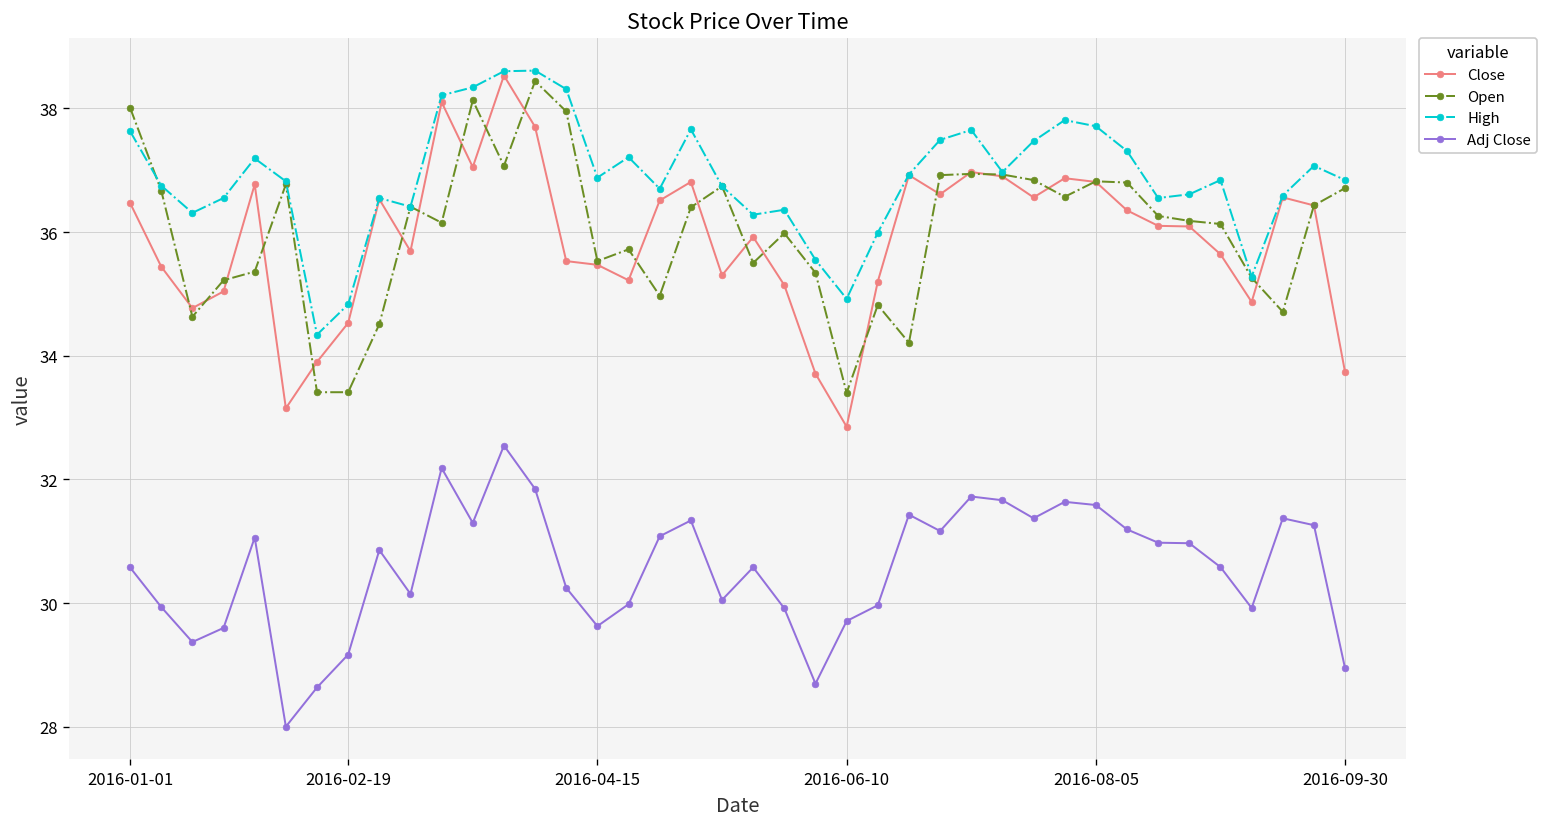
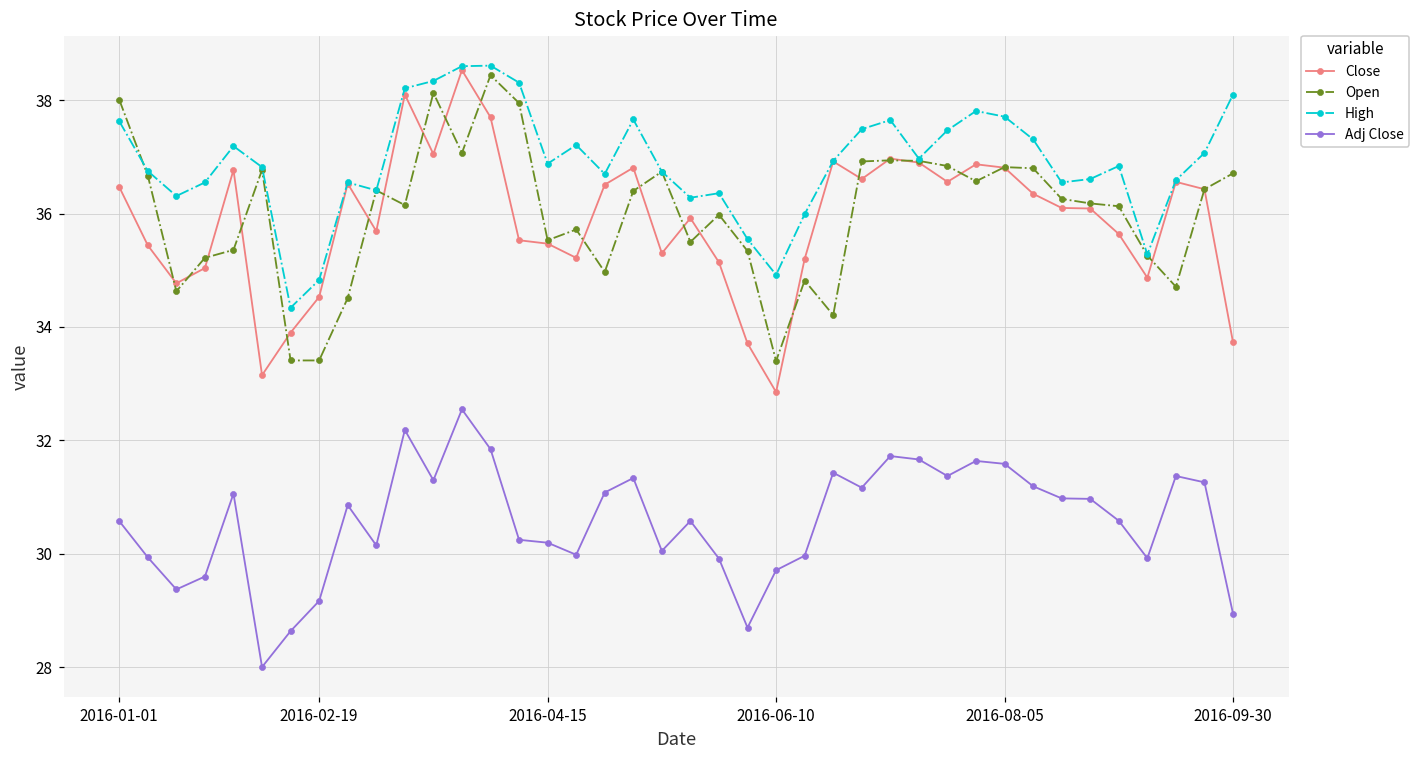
  {
    "Close": {
      "2016-01-01": 36.5,
      "2016-02-19": 34.5,
      "2016-04-15": 35.5,
      "2016-06-10": 32.9,
      "2016-09-30": 33.7
    },
    "Open": {
      "2016-01-01": 38.0,
      "2016-02-19": 33.4,
      "2016-04-15": 35.5,
      "2016-06-10": 33.4,
      "2016-09-30": 36.7
    },
    "High": {
      "2016-01-01": 37.6,
      "2016-02-19": 34.8,
      "2016-04-15": 36.9,
      "2016-06-10": 34.9,
      "2016-08-05": 37.7,
-     "2016-09-30": 36.8
+     "2016-09-30": 38.1
    },
    "Adj Close": {
      "2016-01-01": 30.6,
      "2016-02-19": 29.2,
-     "2016-04-15": 29.6,
+     "2016-04-15": 30.2,
      "2016-06-10": 29.7,
      "2016-08-05": 31.6,
      "2016-09-30": 28.9
    }
  }
